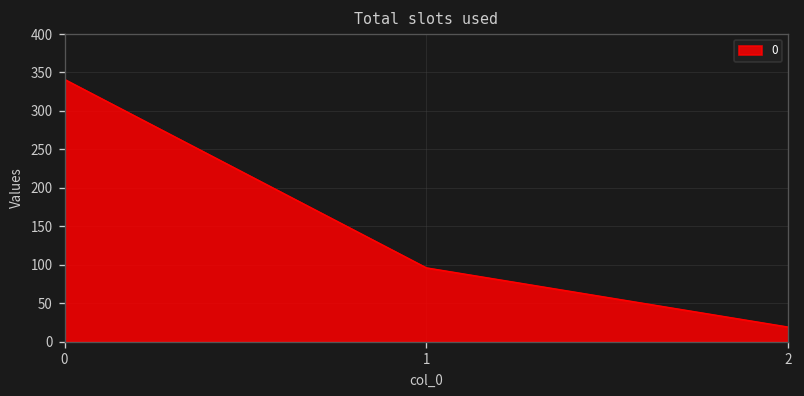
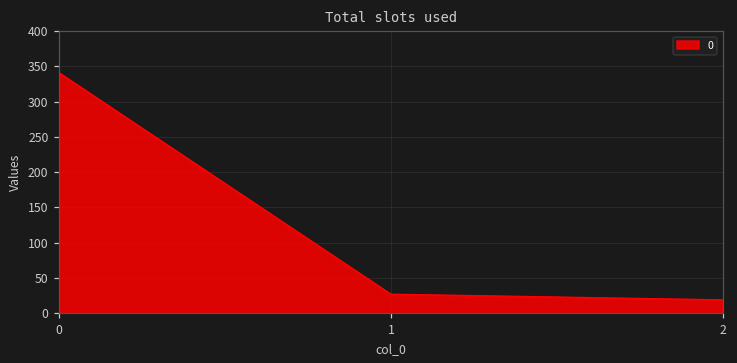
  {
    "0": 340,
-   "1": 100,
+   "1": 30,
    "2": 20
  }
